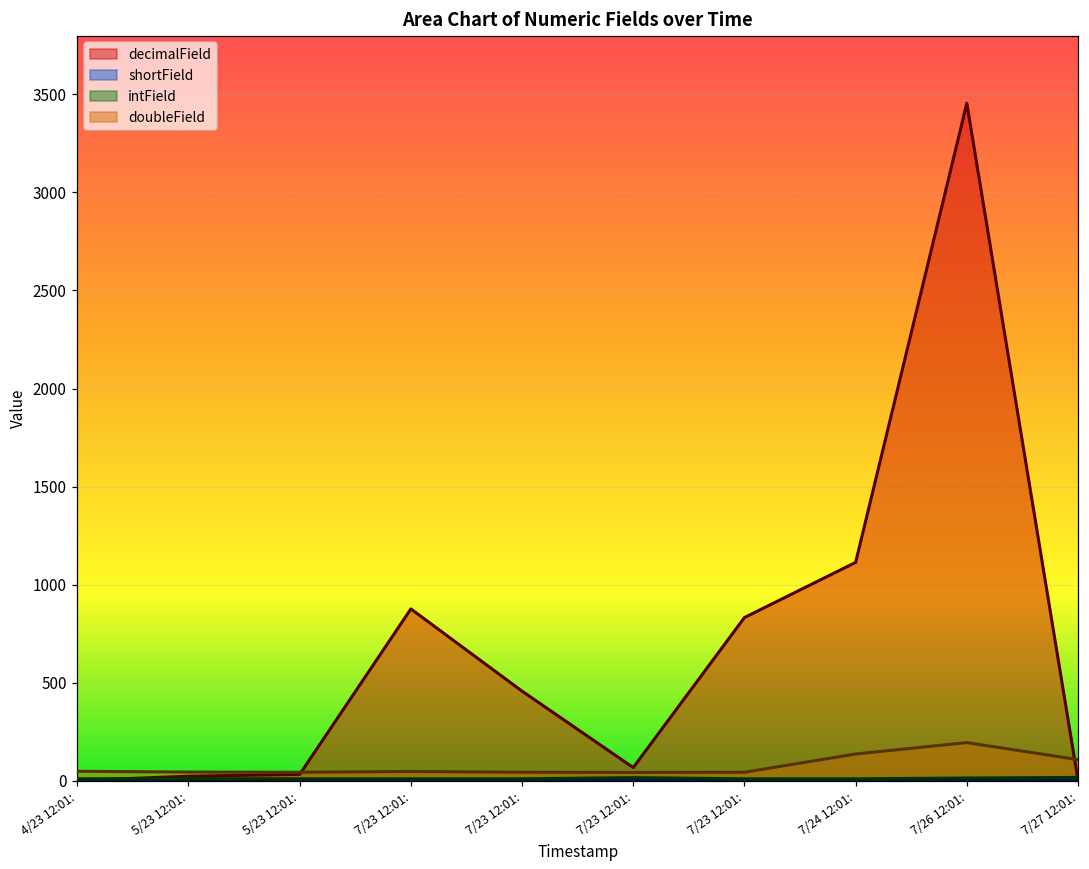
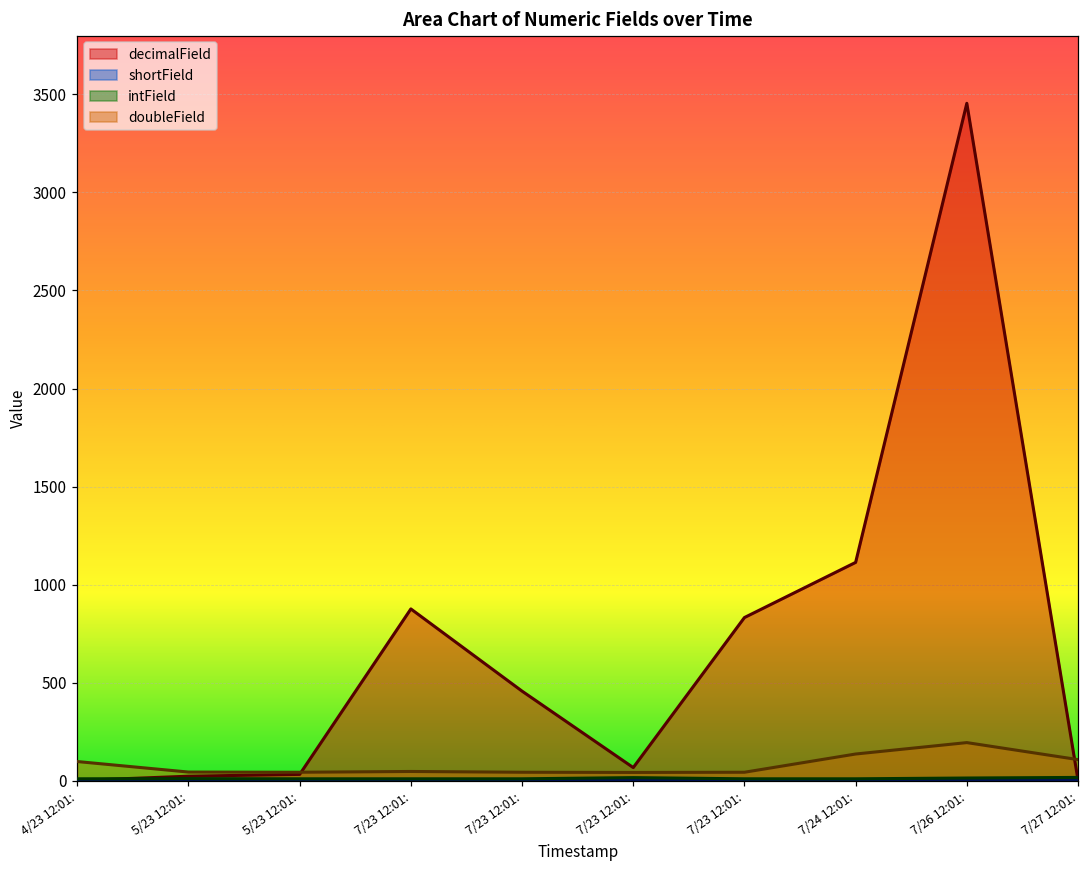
  {
    "decimalField": {
      "7/24 12:01:": 1110,
      "7/26 12:01:": 3450
    },
    "doubleField": {
-     "4/23 12:01:": 50,
+     "4/23 12:01:": 100,
      "7/24 12:01:": 140,
      "7/26 12:01:": 190,
      "7/27 12:01:": 110
    }
  }
